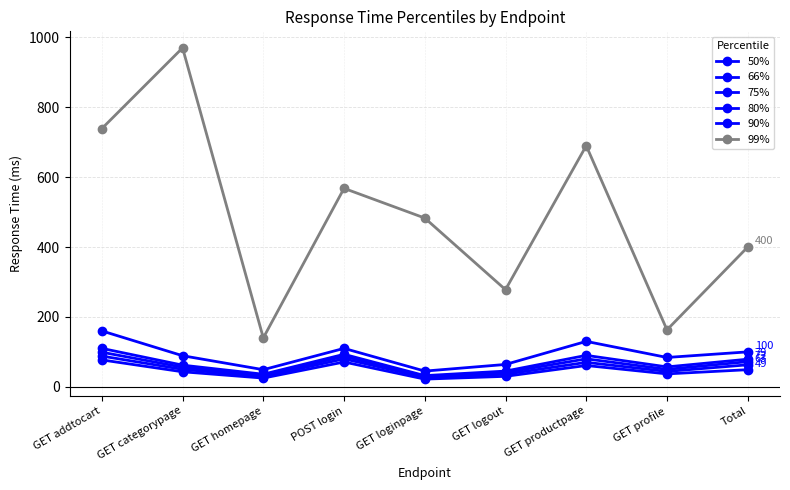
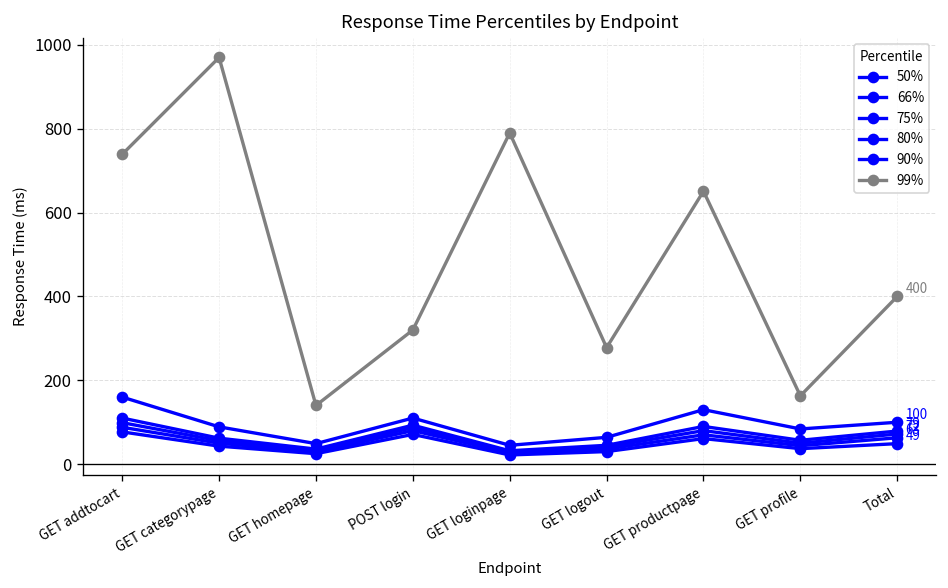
  {
    "99%": {
      "GET addtocart": 740,
      "GET categorypage": 970,
      "GET homepage": 140,
-     "POST login": 570,
-     "GET loginpage": 480,
+     "POST login": 320,
+     "GET loginpage": 790,
      "GET logout": 280,
-     "GET productpage": 690,
+     "GET productpage": 650,
      "GET profile": 160
    }
  }
